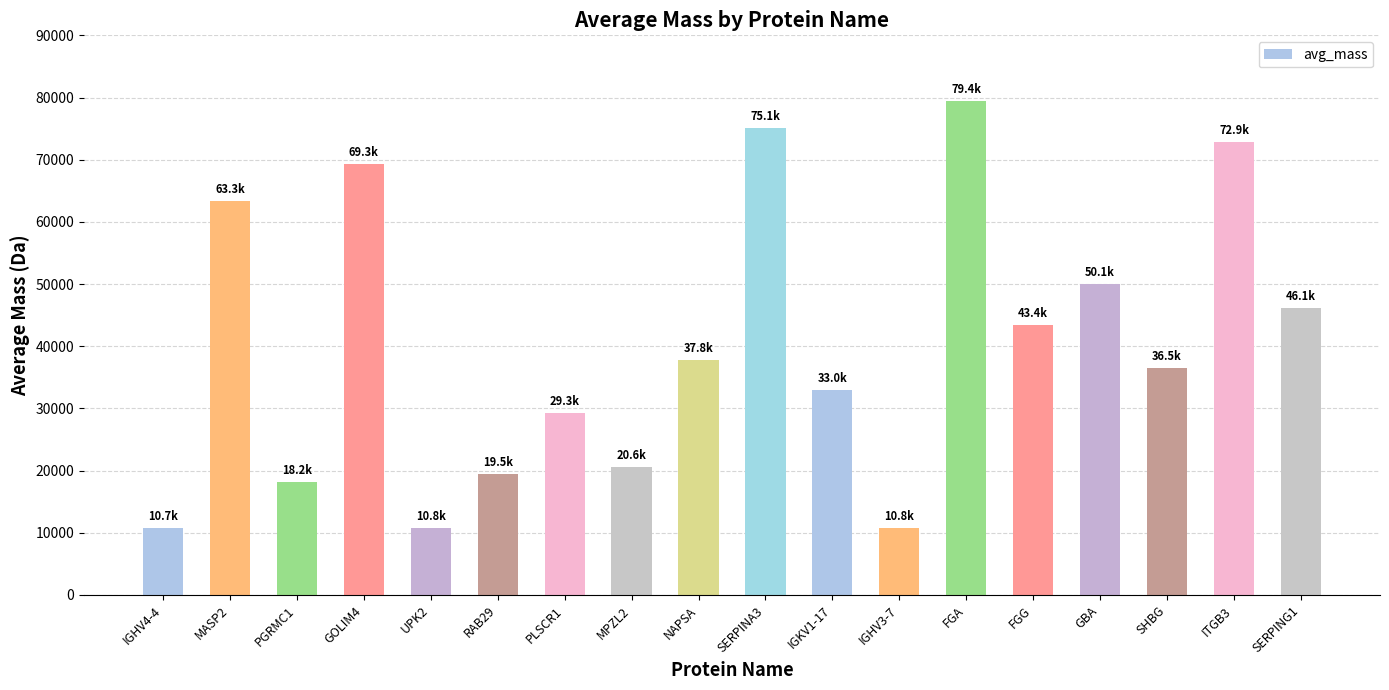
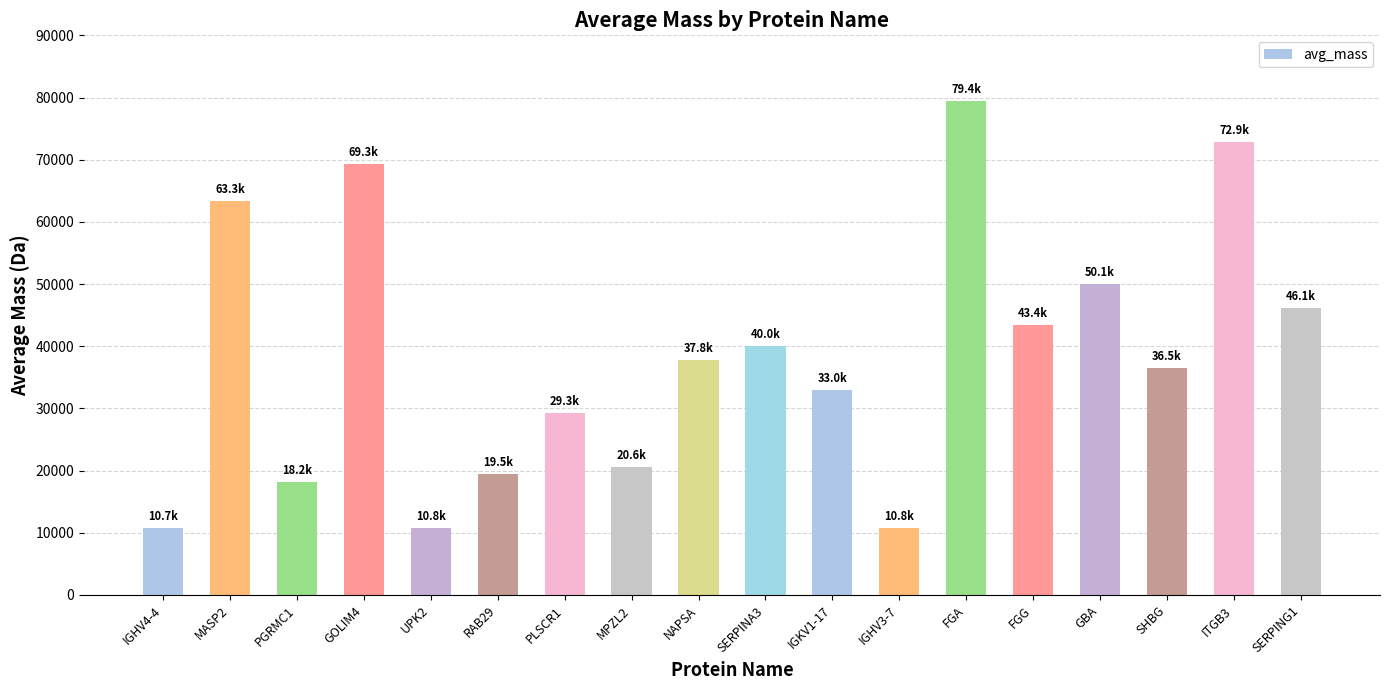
  {
    "IGHV4-4": "10.7k",
    "MASP2": "63.3k",
    "PGRMC1": "18.2k",
    "GOLIM4": "69.3k",
    "UPK2": "10.8k",
    "RAB29": "19.5k",
    "PLSCR1": "29.3k",
    "MPZL2": "20.6k",
    "NAPSA": "37.8k",
-   "SERPINA3": "75.1k",
+   "SERPINA3": "40.0k",
    "IGKV1-17": "33.0k",
    "IGHV3-7": "10.8k",
    "FGA": "79.4k",
    "FGG": "43.4k",
    "GBA": "50.1k",
    "SHBG": "36.5k",
    "ITGB3": "72.9k",
    "SERPING1": "46.1k"
  }
